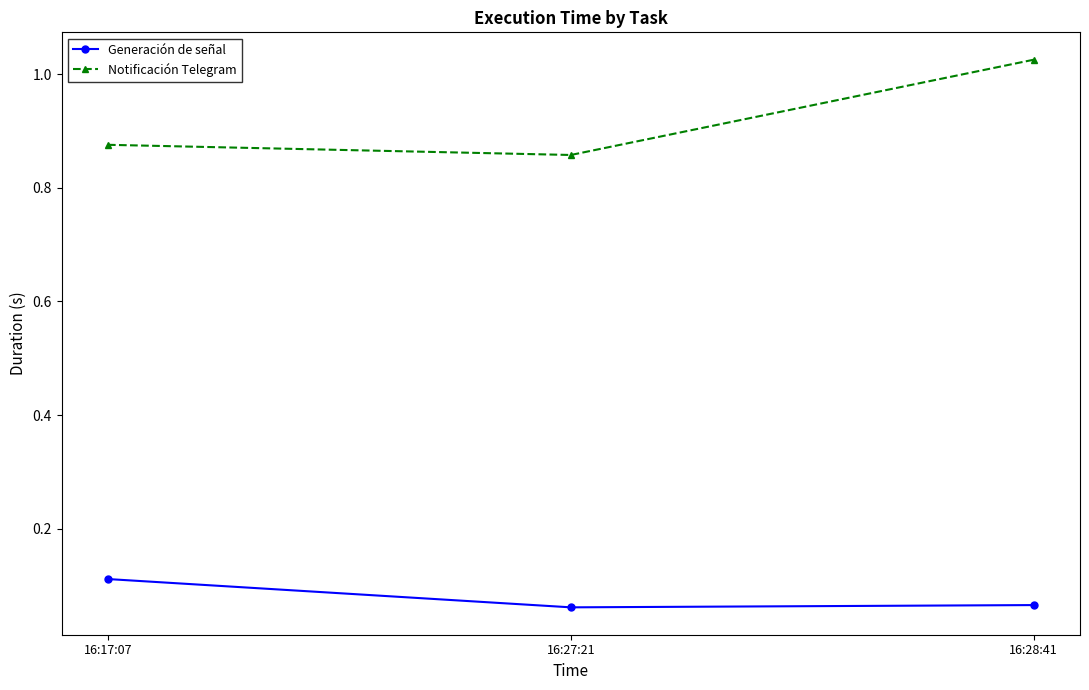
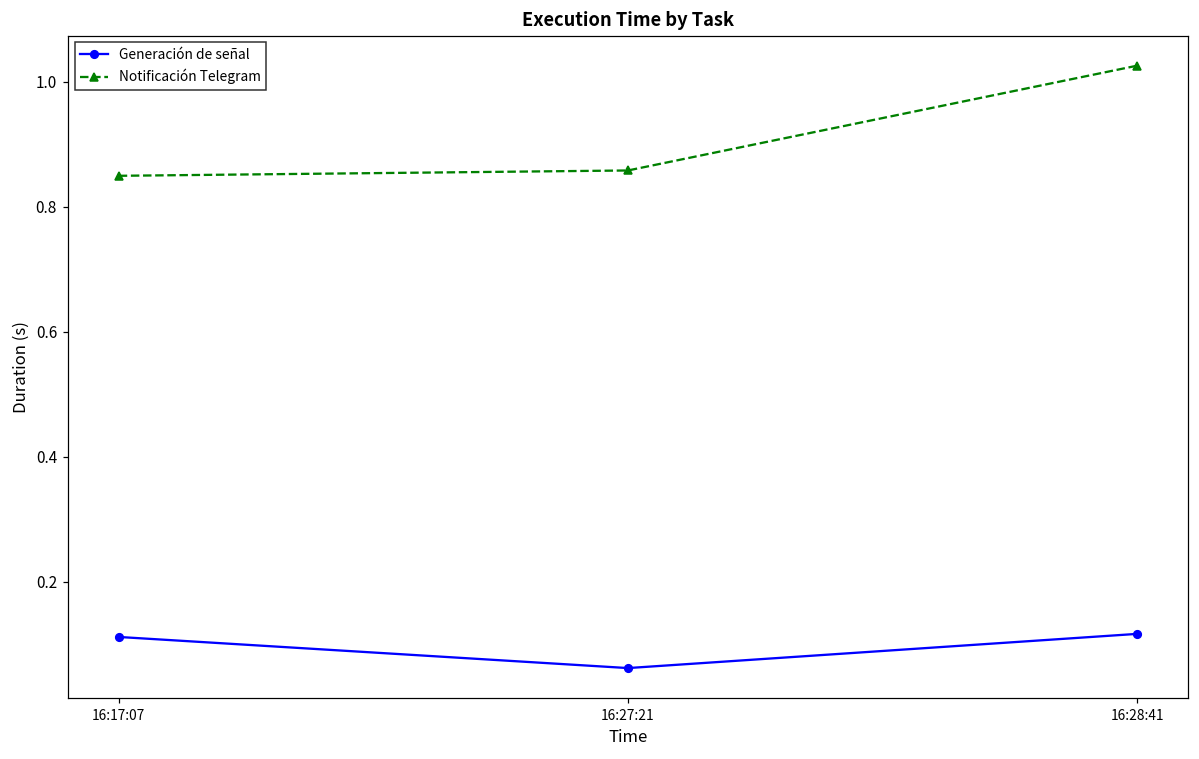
  {
    "Generación de señal": {
      "16:17:07": 0.11,
      "16:27:21": 0.06,
-     "16:28:41": 0.07
+     "16:28:41": 0.12
    },
    "Notificación Telegram": {
-     "16:17:07": 0.88,
+     "16:17:07": 0.85,
      "16:27:21": 0.86,
      "16:28:41": 1.03
    }
  }
